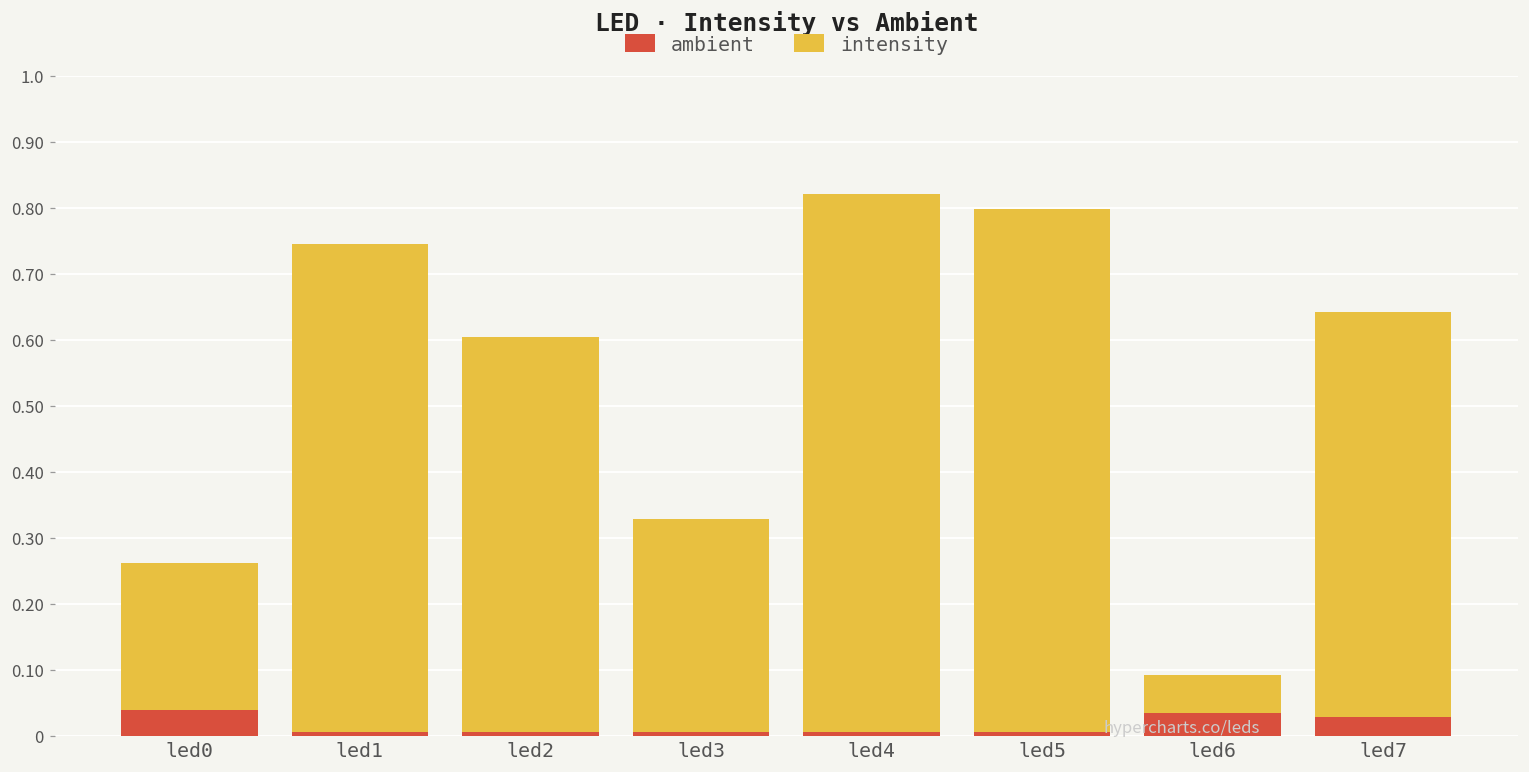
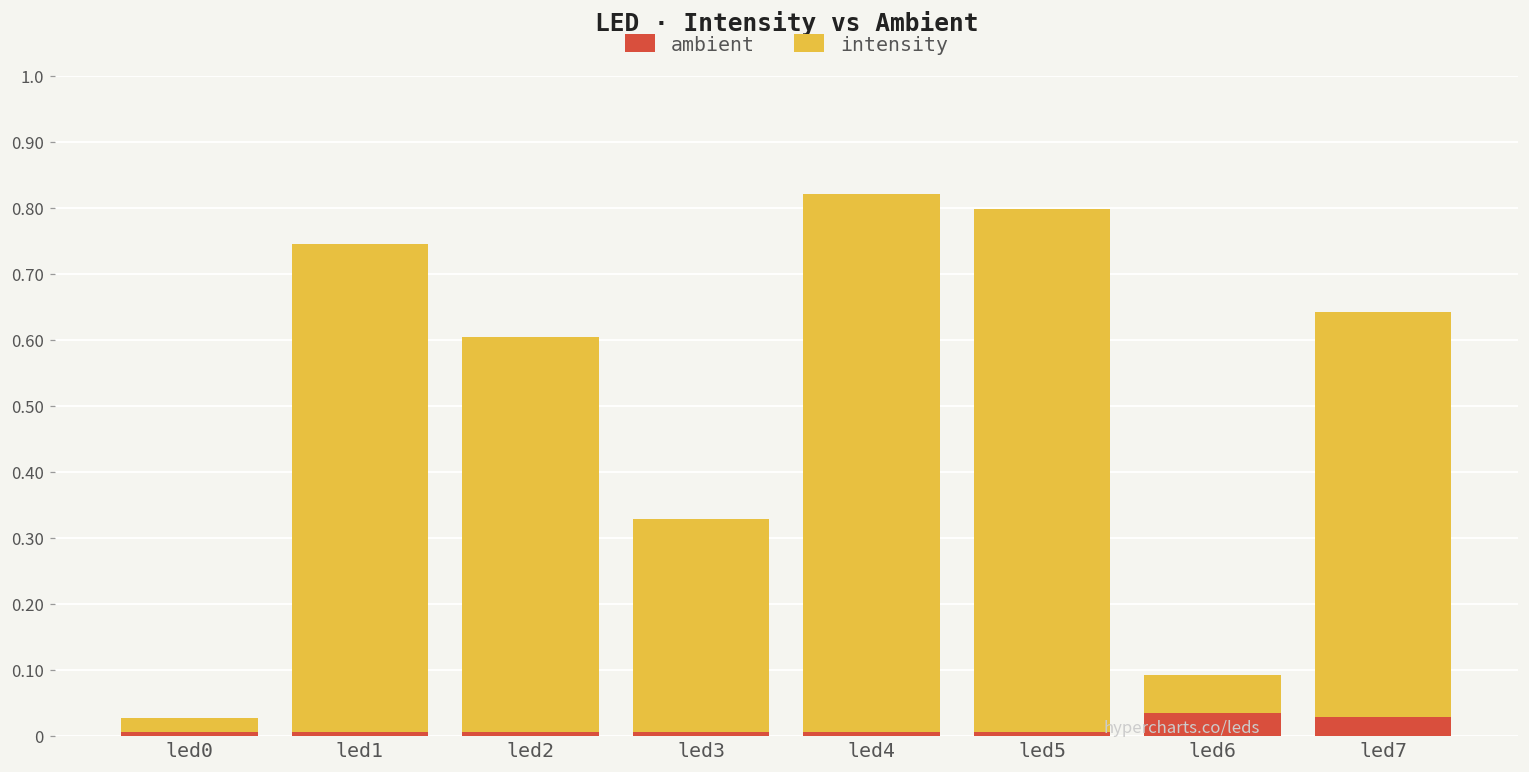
  {
    "ambient": {
-     "led0": 0.04,
+     "led0": 0.01,
      "led1": 0.01,
      "led2": 0.01,
      "led3": 0.01,
      "led4": 0.01,
      "led5": 0.01,
      "led6": 0.03,
      "led7": 0.03
    },
    "intensity": {
-     "led0": 0.22,
+     "led0": 0.02,
      "led1": 0.74,
      "led2": 0.60,
      "led3": 0.32,
      "led4": 0.82,
      "led5": 0.79,
      "led6": 0.06,
      "led7": 0.61
    }
  }
